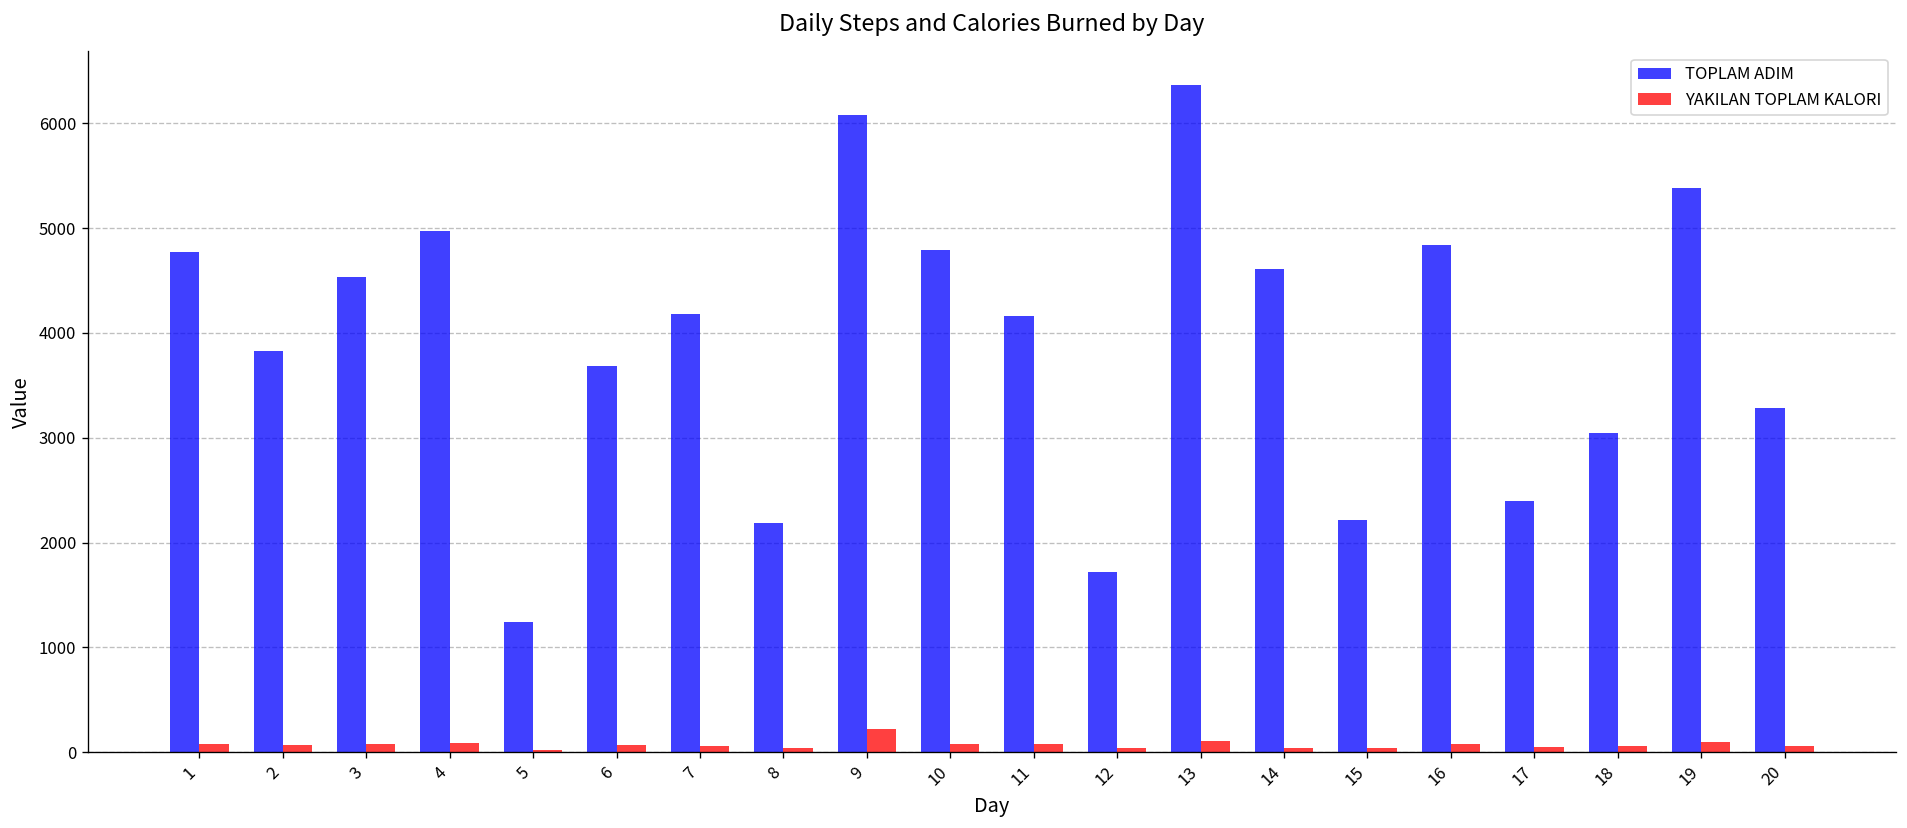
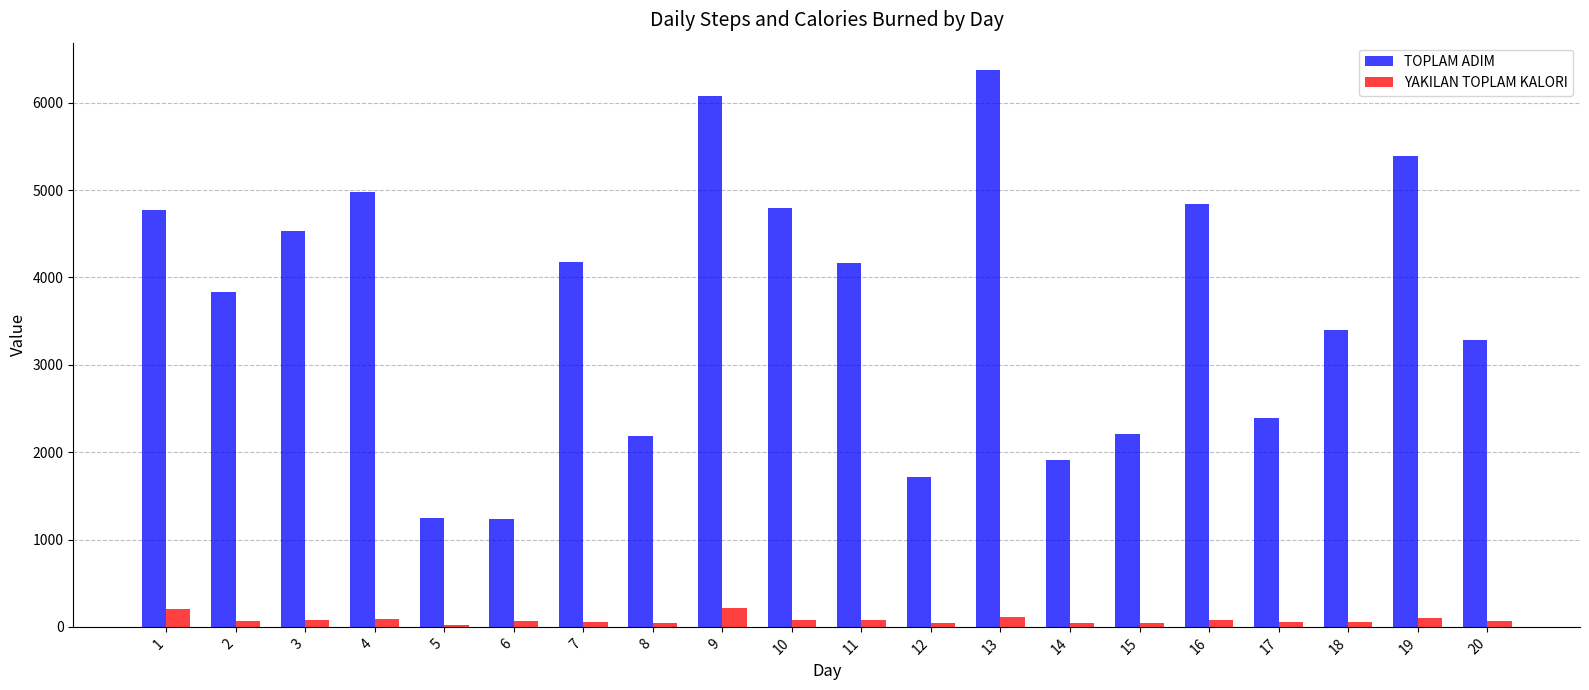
  {
    "TOPLAM ADIM": {
      "1": 4800,
      "2": 3800,
      "3": 4500,
      "4": 5000,
      "5": 1200,
-     "6": 3700,
+     "6": 1200,
      "7": 4200,
      "8": 2200,
      "9": 6100,
      "10": 4800,
      "11": 4200,
      "12": 1700,
      "13": 6400,
-     "14": 4600,
+     "14": 1900,
      "15": 2200,
      "16": 4800,
      "17": 2400,
-     "18": 3000,
+     "18": 3400,
      "19": 5400,
      "20": 3300
    },
    "YAKILAN TOPLAM KALORI": {
-     "1": 100,
+     "1": 200,
      "2": 100,
      "3": 100,
      "4": 100,
      "6": 100,
      "7": 100,
      "8": 0,
      "9": 200,
      "10": 100,
      "11": 100,
      "12": 0,
      "13": 100,
      "14": 0,
      "15": 0,
      "16": 100,
      "17": 100,
      "18": 100,
      "19": 100,
      "20": 100
    }
  }
